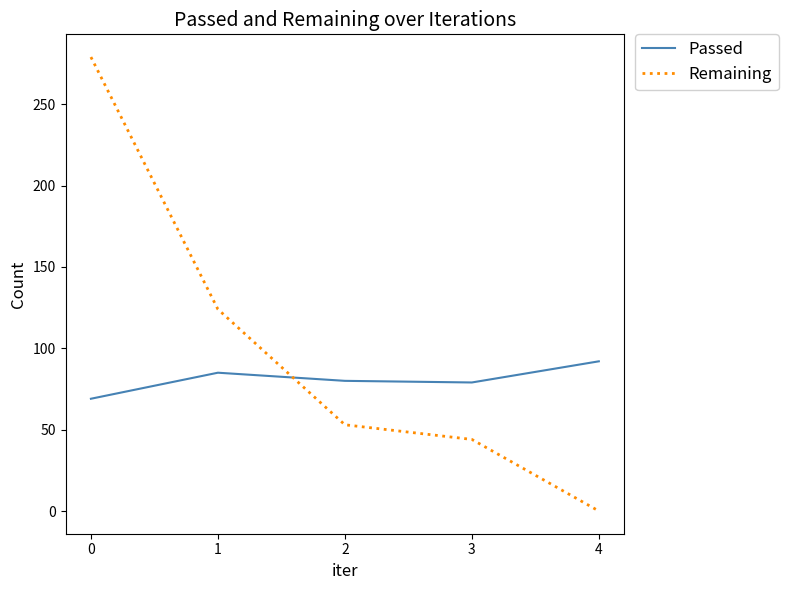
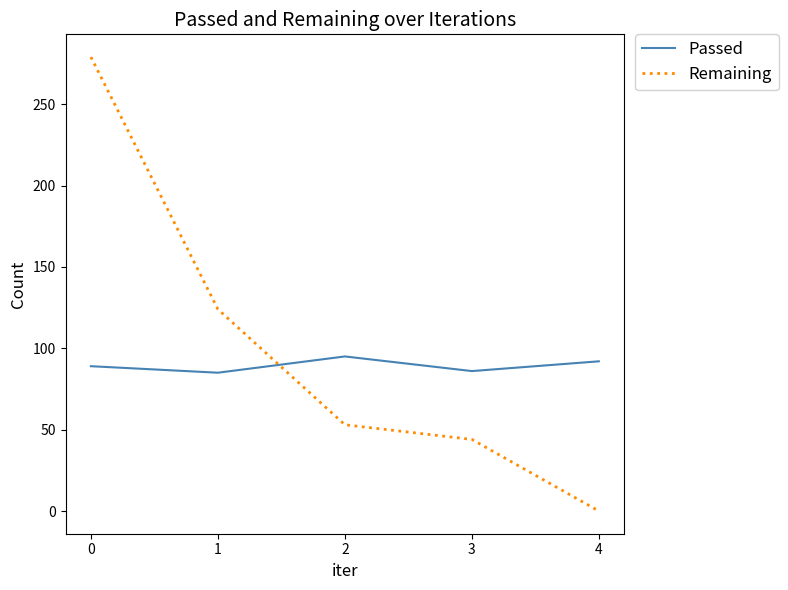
  {
    "Passed": {
-     "0": 69,
+     "0": 89,
      "1": 85,
-     "2": 80,
-     "3": 79,
+     "2": 95,
+     "3": 86,
      "4": 92
    },
    "Remaining": {
      "0": 279,
      "1": 124,
      "2": 53,
      "3": 44,
      "4": 0
    }
  }
